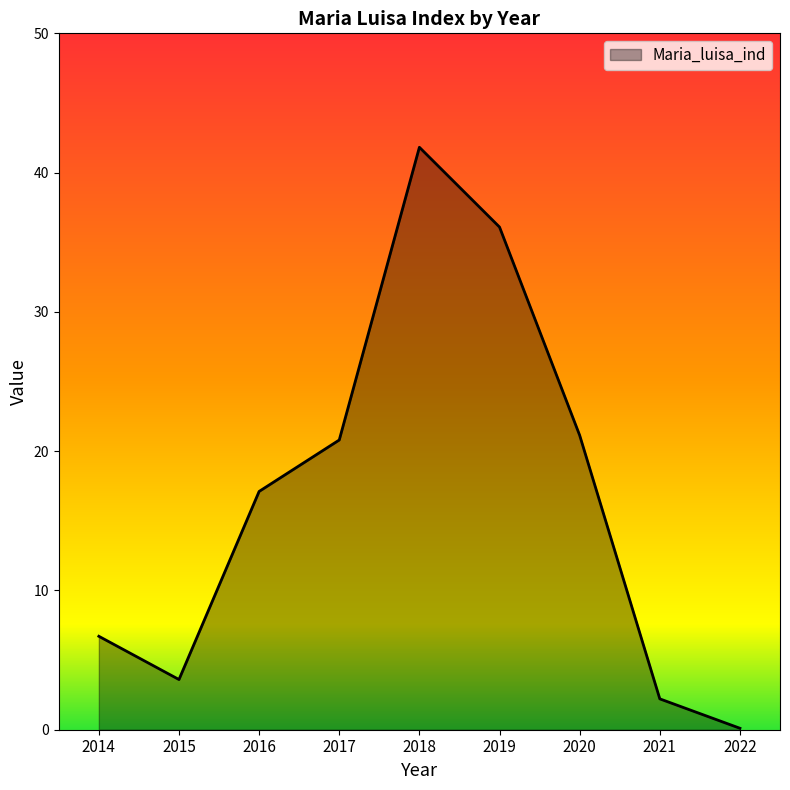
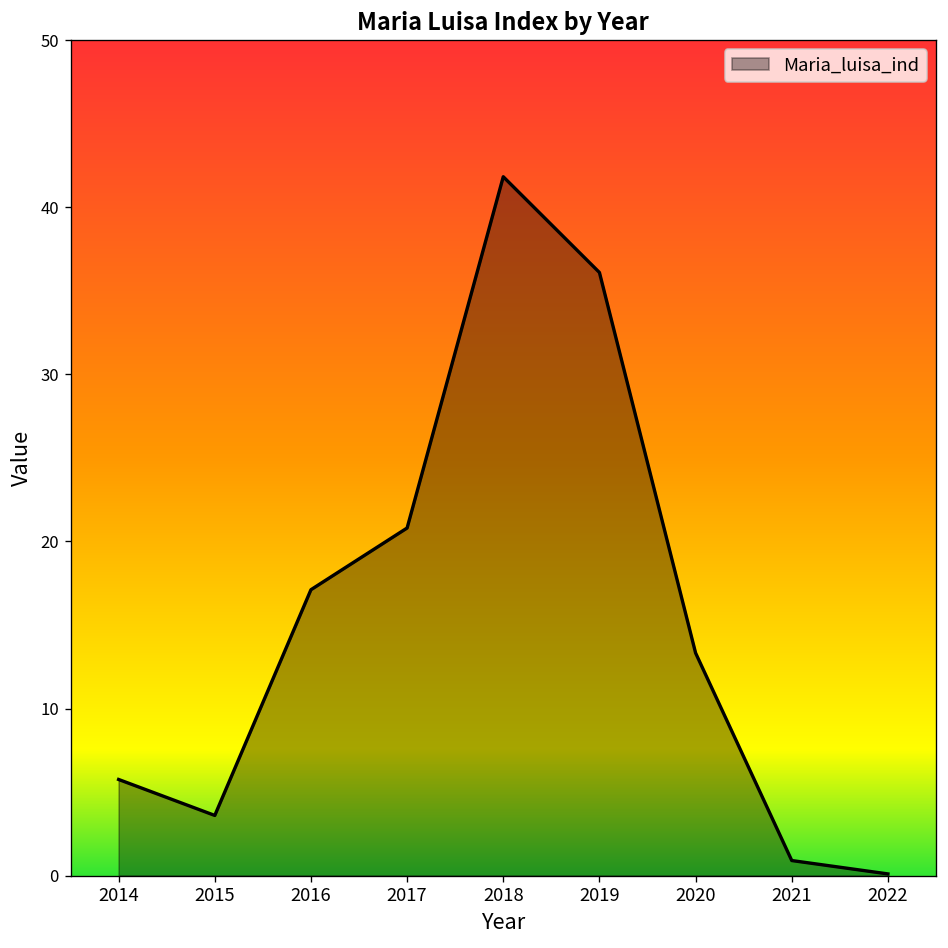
  {
-   "2014": 6.7,
+   "2014": 5.8,
    "2015": 3.6,
    "2016": 17.1,
    "2017": 20.8,
    "2018": 41.8,
    "2019": 36.1,
-   "2020": 21.1,
-   "2021": 2.2,
+   "2020": 13.3,
+   "2021": 0.9,
    "2022": 0.1
  }
